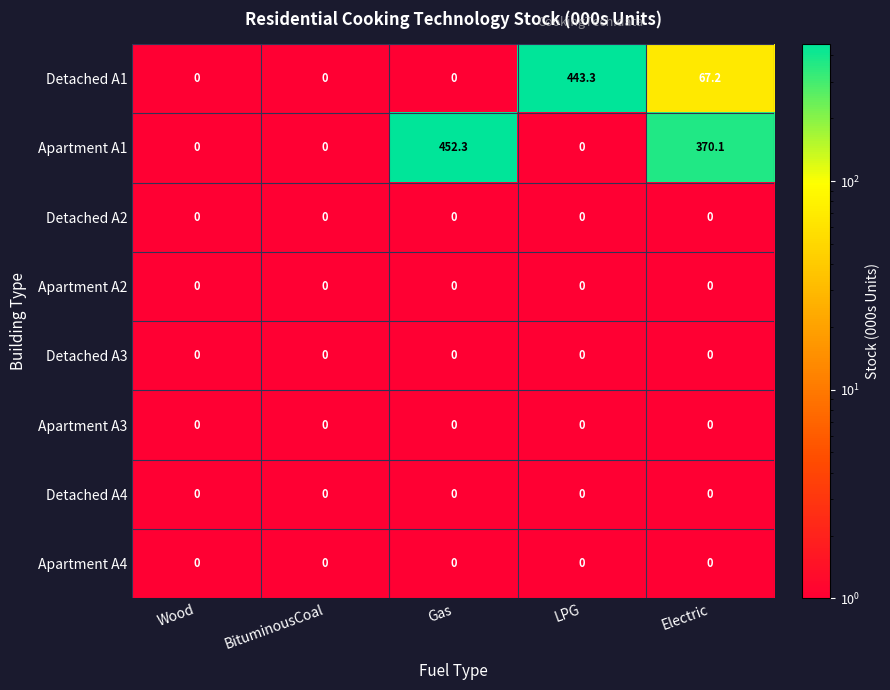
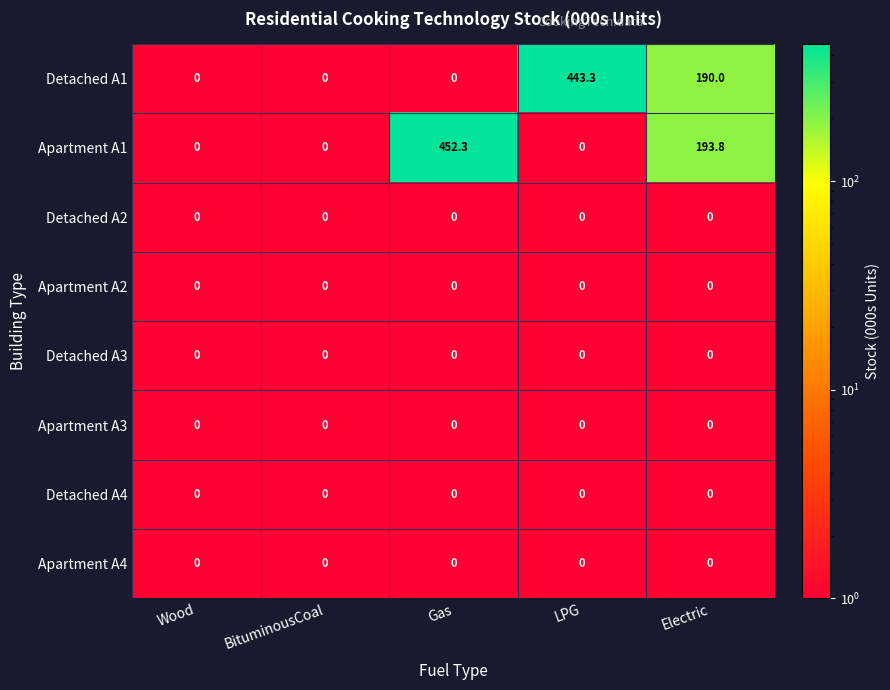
  {
    "Detached A1": {
      "Wood": 0,
      "BituminousCoal": 0,
      "Gas": 0,
      "LPG": 443.3,
-     "Electric": 67.2
+     "Electric": 190.0
    },
    "Apartment A1": {
      "Wood": 0,
      "BituminousCoal": 0,
      "Gas": 452.3,
      "LPG": 0,
-     "Electric": 370.1
+     "Electric": 193.8
    },
    "Detached A2": {
      "Wood": 0,
      "BituminousCoal": 0,
      "Gas": 0,
      "LPG": 0,
      "Electric": 0
    },
    "Apartment A2": {
      "Wood": 0,
      "BituminousCoal": 0,
      "Gas": 0,
      "LPG": 0,
      "Electric": 0
    },
    "Detached A3": {
      "Wood": 0,
      "BituminousCoal": 0,
      "Gas": 0,
      "LPG": 0,
      "Electric": 0
    },
    "Apartment A3": {
      "Wood": 0,
      "BituminousCoal": 0,
      "Gas": 0,
      "LPG": 0,
      "Electric": 0
    },
    "Detached A4": {
      "Wood": 0,
      "BituminousCoal": 0,
      "Gas": 0,
      "LPG": 0,
      "Electric": 0
    },
    "Apartment A4": {
      "Wood": 0,
      "BituminousCoal": 0,
      "Gas": 0,
      "LPG": 0,
      "Electric": 0
    }
  }
